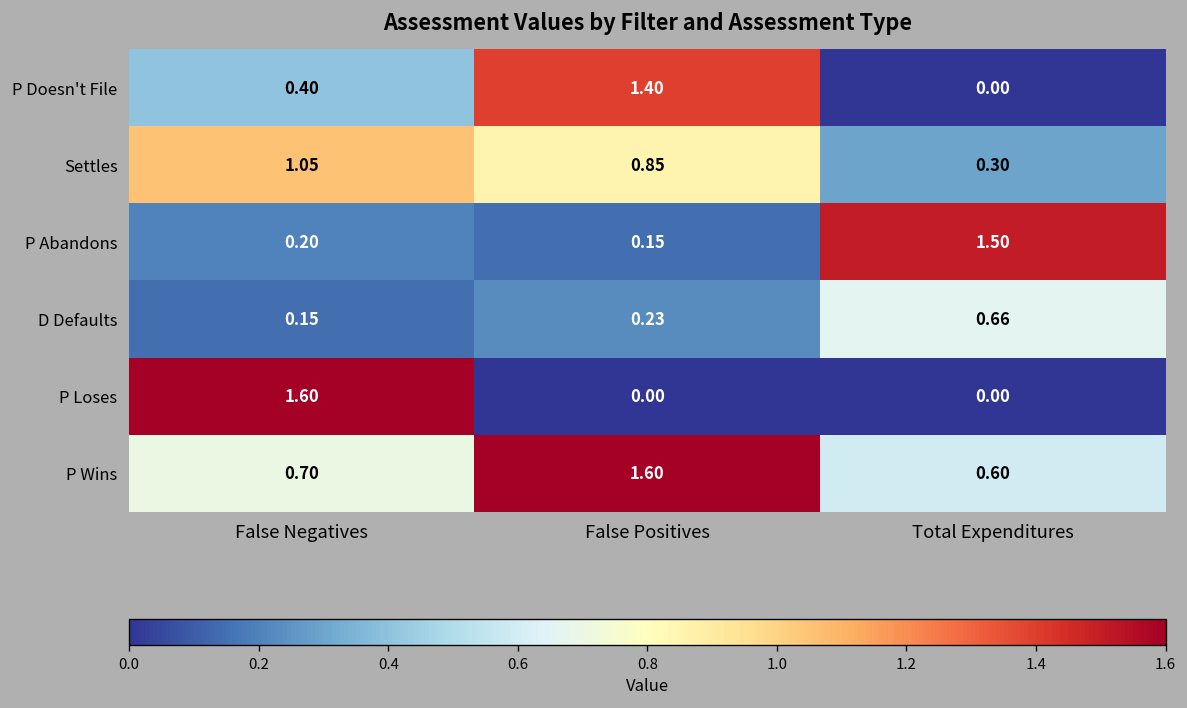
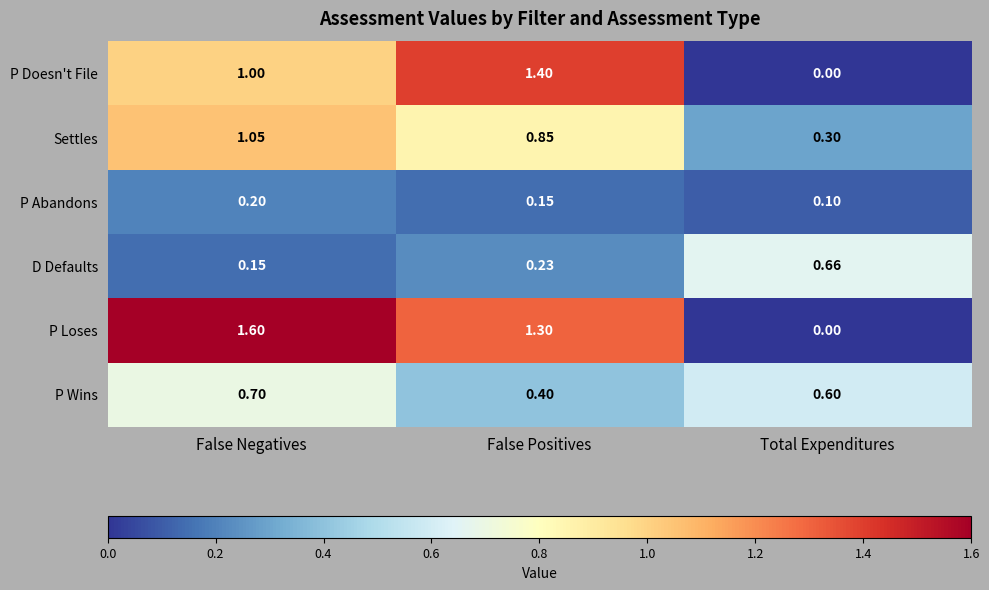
  {
    "P Doesn't File": {
-     "False Negatives": 0.40,
+     "False Negatives": 1.00,
      "False Positives": 1.40,
      "Total Expenditures": 0.00
    },
    "Settles": {
      "False Negatives": 1.05,
      "False Positives": 0.85,
      "Total Expenditures": 0.30
    },
    "P Abandons": {
      "False Negatives": 0.20,
      "False Positives": 0.15,
-     "Total Expenditures": 1.50
+     "Total Expenditures": 0.10
    },
    "D Defaults": {
      "False Negatives": 0.15,
      "False Positives": 0.23,
      "Total Expenditures": 0.66
    },
    "P Loses": {
      "False Negatives": 1.60,
-     "False Positives": 0.00,
+     "False Positives": 1.30,
      "Total Expenditures": 0.00
    },
    "P Wins": {
      "False Negatives": 0.70,
-     "False Positives": 1.60,
+     "False Positives": 0.40,
      "Total Expenditures": 0.60
    }
  }
